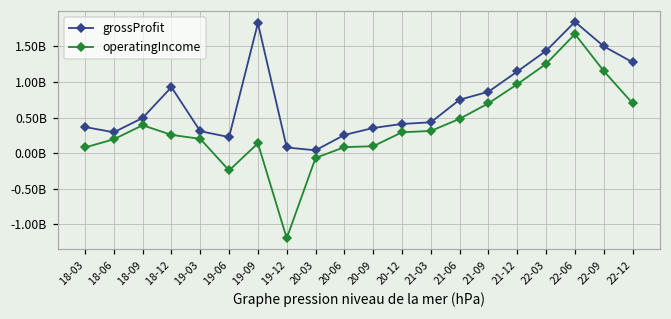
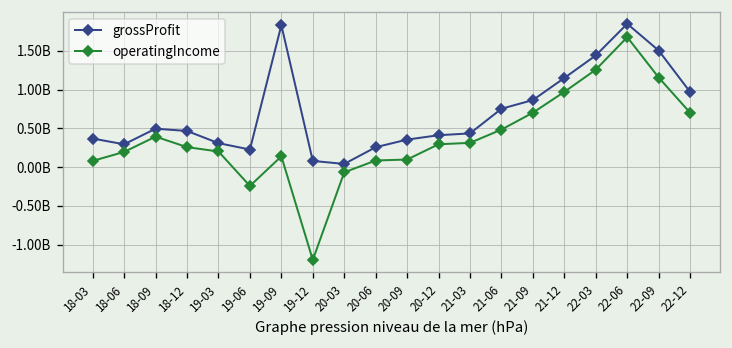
  {
    "grossProfit": {
      "18-03": 400000000,
      "18-06": 300000000,
      "18-09": 500000000,
-     "18-12": 900000000,
+     "18-12": 500000000,
      "19-03": 300000000,
      "19-06": 200000000,
      "19-09": 1800000000,
      "19-12": 100000000,
      "20-03": 0,
      "20-06": 300000000,
      "20-09": 400000000,
      "20-12": 400000000,
      "21-03": 400000000,
      "21-06": 800000000,
      "21-09": 900000000,
      "21-12": 1100000000,
      "22-03": 1400000000,
      "22-06": 1800000000,
      "22-09": 1500000000,
-     "22-12": 1300000000
+     "22-12": 1000000000
    },
    "operatingIncome": {
      "18-03": 100000000,
      "18-06": 200000000,
      "18-09": 400000000,
      "18-12": 300000000,
      "19-03": 200000000,
      "19-06": -200000000,
      "19-09": 100000000,
      "19-12": -1200000000,
      "20-03": -100000000,
      "20-06": 100000000,
      "20-09": 100000000,
      "20-12": 300000000,
      "21-03": 300000000,
      "21-06": 500000000,
      "21-09": 700000000,
      "21-12": 1000000000,
      "22-03": 1300000000,
      "22-06": 1700000000,
      "22-09": 1200000000,
      "22-12": 700000000
    }
  }
